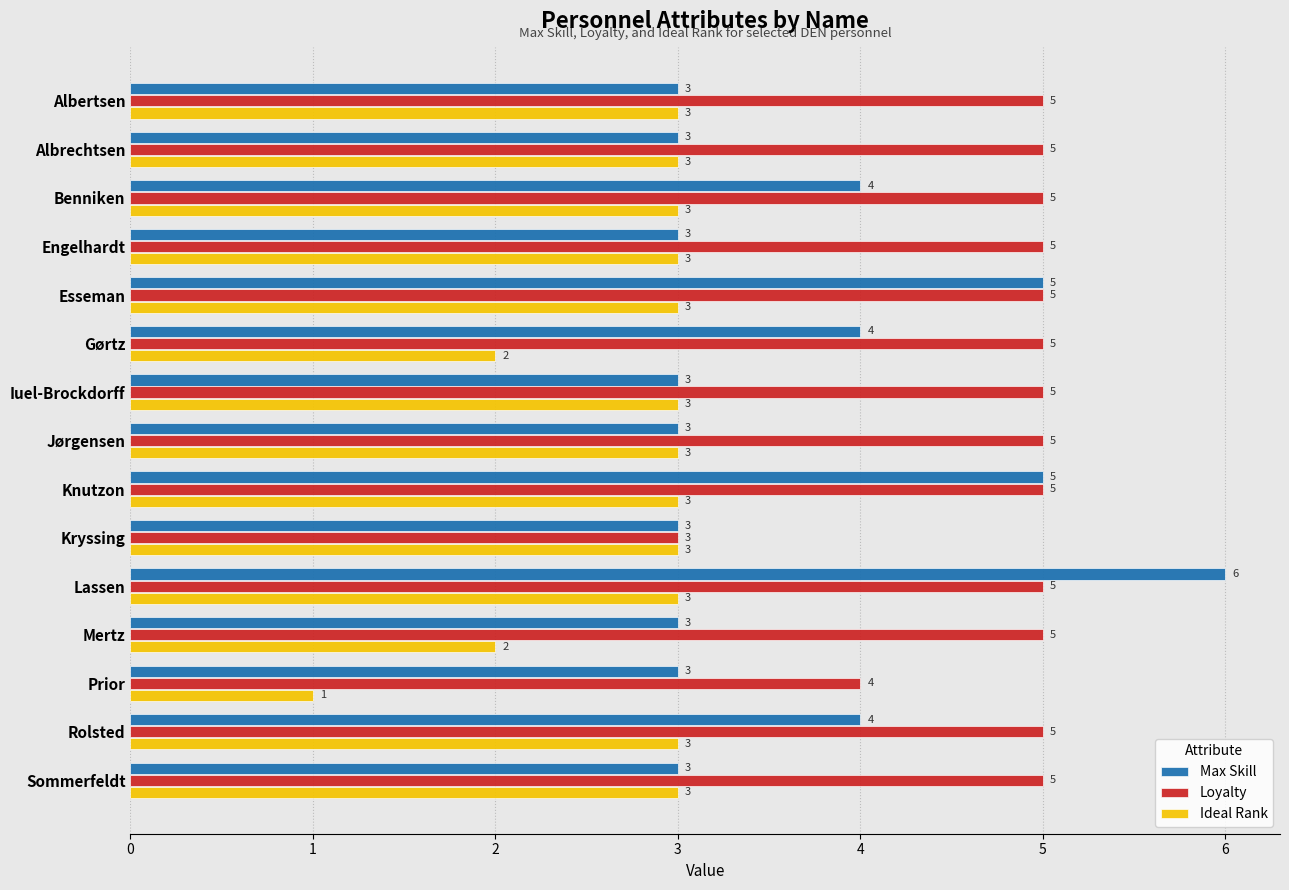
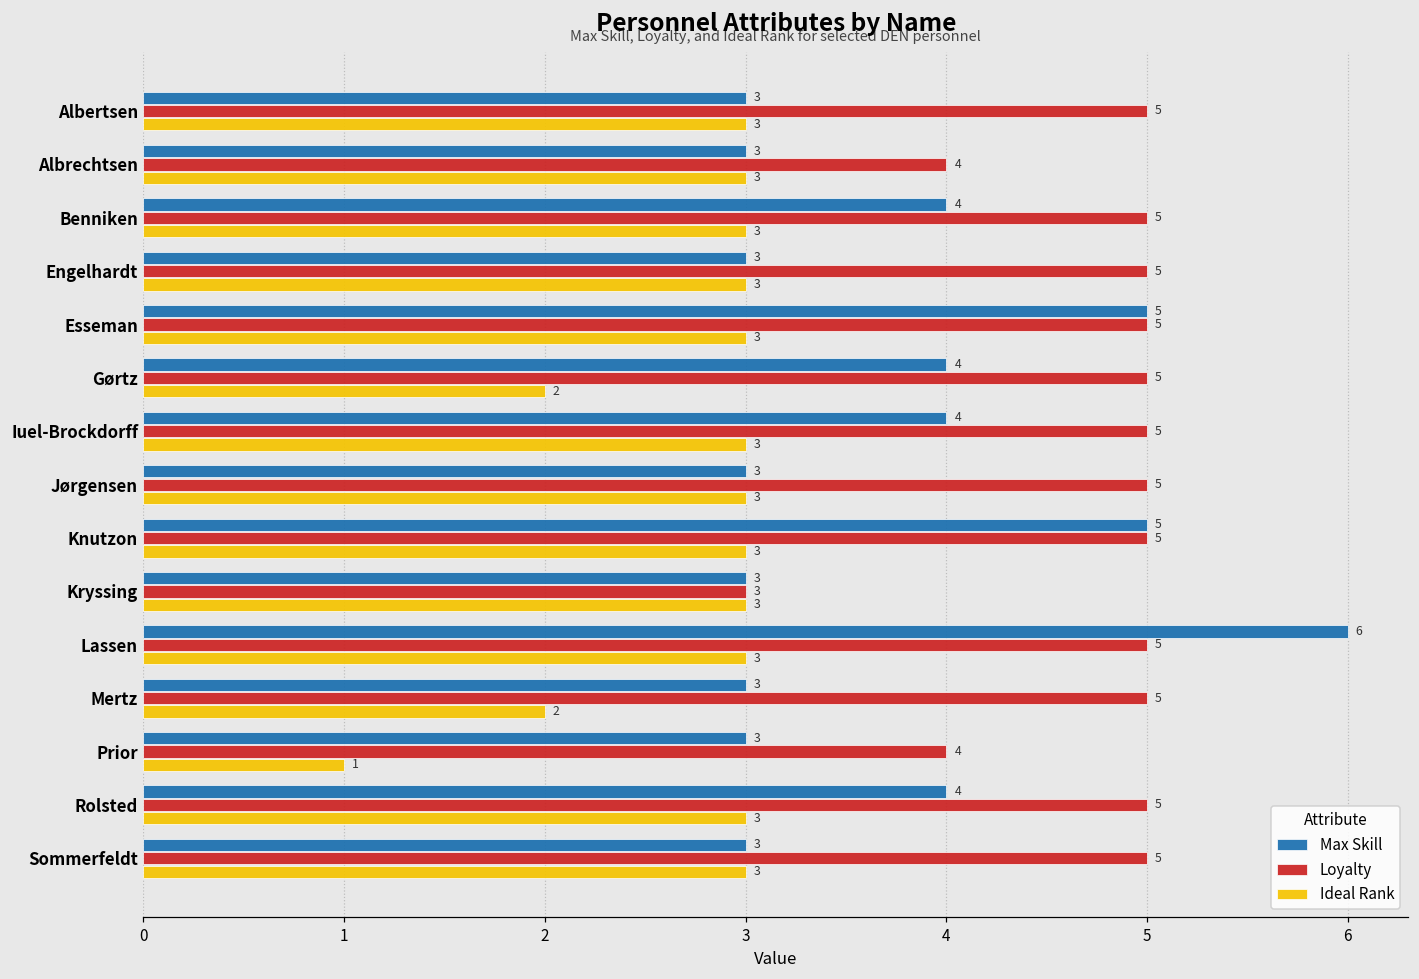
  {
    "Max Skill": {
      "Albertsen": 3,
      "Albrechtsen": 3,
      "Benniken": 4,
      "Engelhardt": 3,
      "Esseman": 5,
      "Gørtz": 4,
-     "Iuel-Brockdorff": 3,
+     "Iuel-Brockdorff": 4,
      "Jørgensen": 3,
      "Knutzon": 5,
      "Kryssing": 3,
      "Lassen": 6,
      "Mertz": 3,
      "Prior": 3,
      "Rolsted": 4,
      "Sommerfeldt": 3
    },
    "Loyalty": {
      "Albertsen": 5,
-     "Albrechtsen": 5,
+     "Albrechtsen": 4,
      "Benniken": 5,
      "Engelhardt": 5,
      "Esseman": 5,
      "Gørtz": 5,
      "Iuel-Brockdorff": 5,
      "Jørgensen": 5,
      "Knutzon": 5,
      "Kryssing": 3,
      "Lassen": 5,
      "Mertz": 5,
      "Prior": 4,
      "Rolsted": 5,
      "Sommerfeldt": 5
    },
    "Ideal Rank": {
      "Albertsen": 3,
      "Albrechtsen": 3,
      "Benniken": 3,
      "Engelhardt": 3,
      "Esseman": 3,
      "Gørtz": 2,
      "Iuel-Brockdorff": 3,
      "Jørgensen": 3,
      "Knutzon": 3,
      "Kryssing": 3,
      "Lassen": 3,
      "Mertz": 2,
      "Prior": 1,
      "Rolsted": 3,
      "Sommerfeldt": 3
    }
  }
